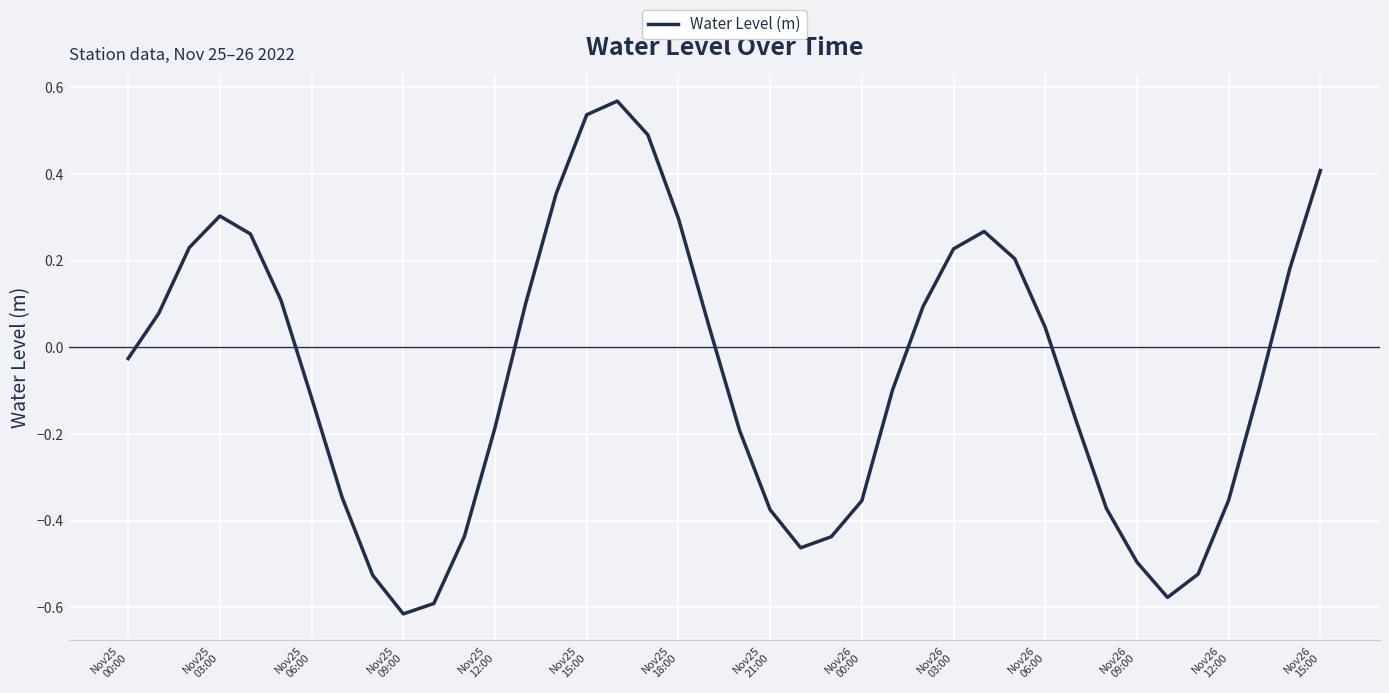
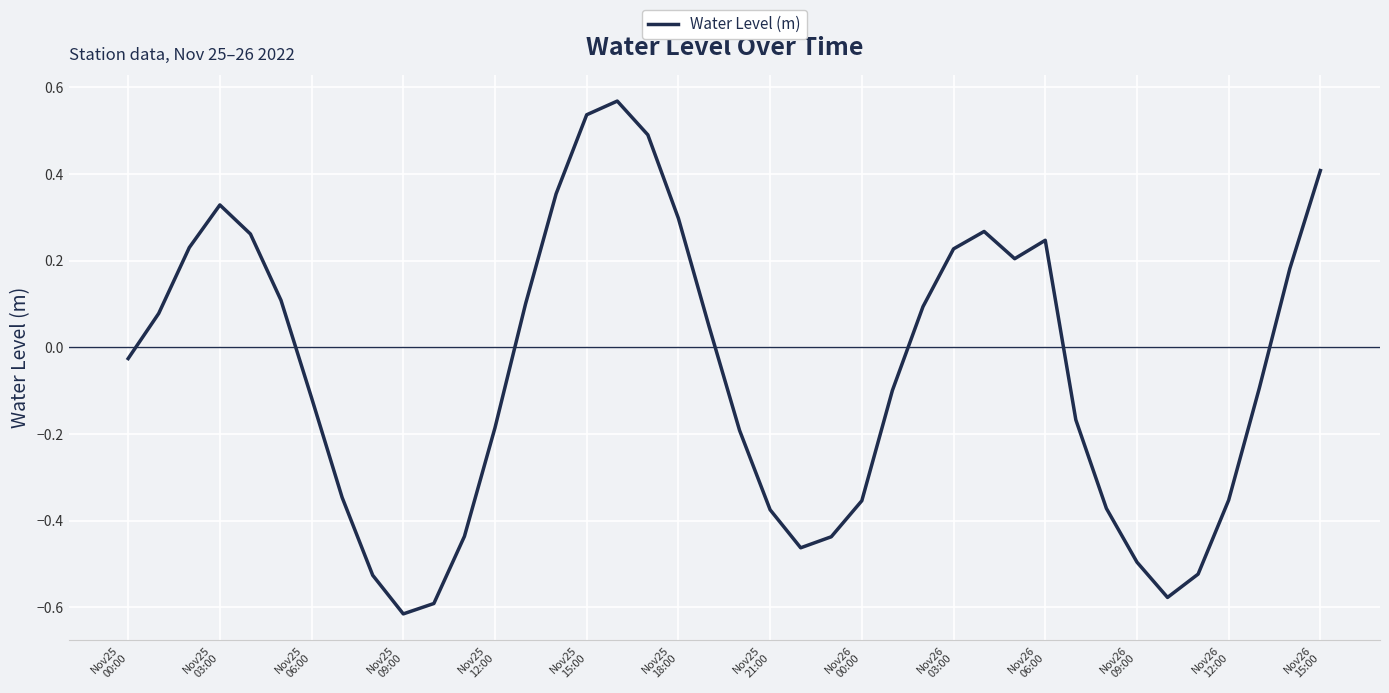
  {
    "Nov25 00:00": -0.03,
-   "Nov25 03:00": 0.30,
+   "Nov25 03:00": 0.33,
    "Nov25 06:00": -0.12,
    "Nov25 09:00": -0.62,
    "Nov25 12:00": -0.19,
    "Nov25 15:00": 0.54,
    "Nov25 18:00": 0.30,
    "Nov25 21:00": -0.38,
    "Nov26 00:00": -0.35,
    "Nov26 03:00": 0.23,
-   "Nov26 06:00": 0.05,
+   "Nov26 06:00": 0.25,
    "Nov26 09:00": -0.50,
    "Nov26 12:00": -0.35,
    "Nov26 15:00": 0.41
  }
